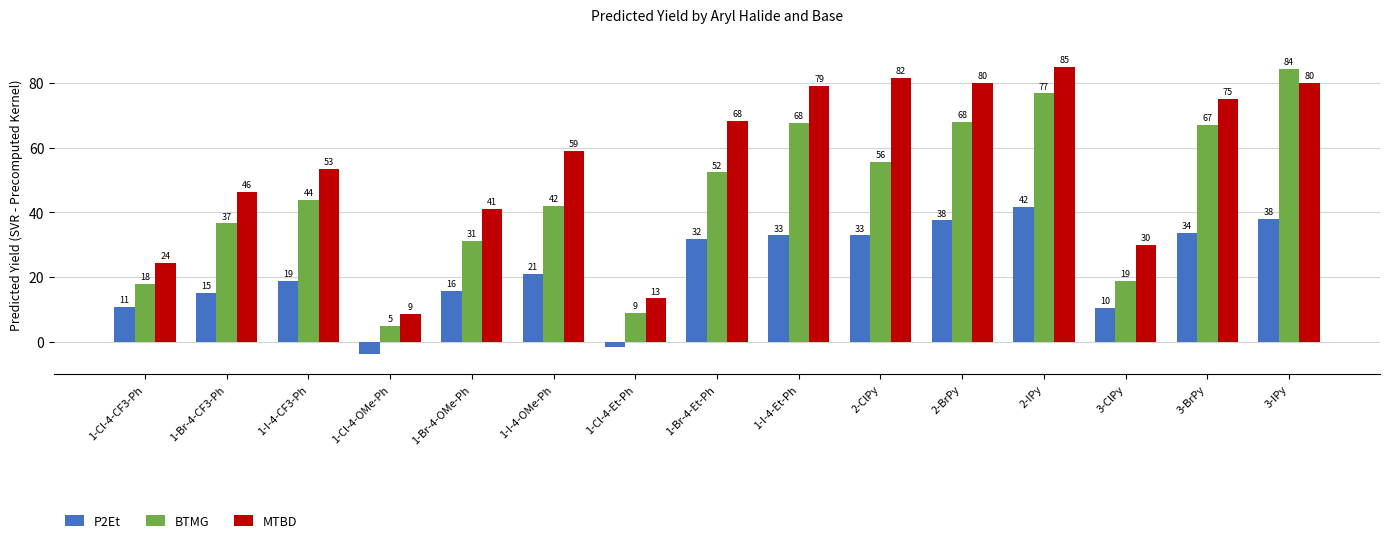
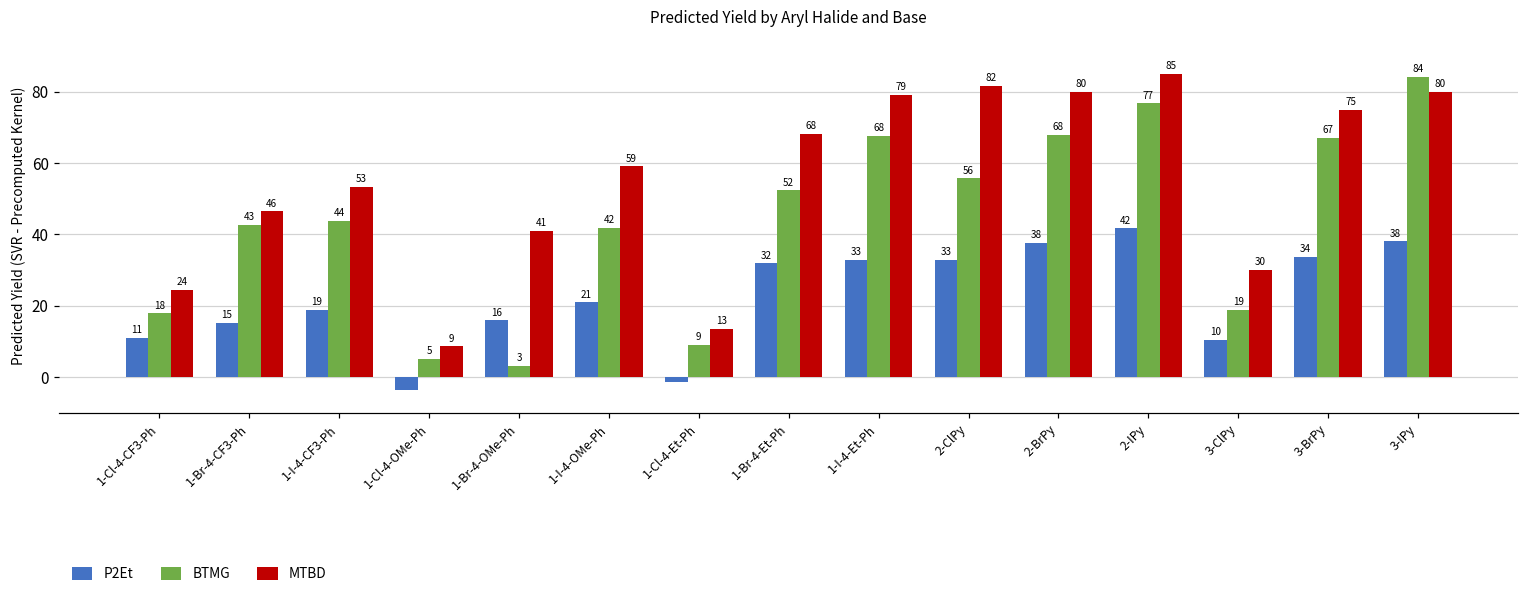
  {
    "P2Et": {
      "1-Cl-4-CF3-Ph": 11,
      "1-Br-4-CF3-Ph": 15,
      "1-I-4-CF3-Ph": 19,
      "1-Br-4-OMe-Ph": 16,
      "1-I-4-OMe-Ph": 21,
      "1-Br-4-Et-Ph": 32,
      "1-I-4-Et-Ph": 33,
      "2-ClPy": 33,
      "2-BrPy": 38,
      "2-IPy": 42,
      "3-ClPy": 10,
      "3-BrPy": 34,
      "3-IPy": 38
    },
    "BTMG": {
      "1-Cl-4-CF3-Ph": 18,
-     "1-Br-4-CF3-Ph": 37,
+     "1-Br-4-CF3-Ph": 43,
      "1-I-4-CF3-Ph": 44,
      "1-Cl-4-OMe-Ph": 5,
-     "1-Br-4-OMe-Ph": 31,
+     "1-Br-4-OMe-Ph": 3,
      "1-I-4-OMe-Ph": 42,
      "1-Cl-4-Et-Ph": 9,
      "1-Br-4-Et-Ph": 52,
      "1-I-4-Et-Ph": 68,
      "2-ClPy": 56,
      "2-BrPy": 68,
      "2-IPy": 77,
      "3-ClPy": 19,
      "3-BrPy": 67,
      "3-IPy": 84
    },
    "MTBD": {
      "1-Cl-4-CF3-Ph": 24,
      "1-Br-4-CF3-Ph": 46,
      "1-I-4-CF3-Ph": 53,
      "1-Cl-4-OMe-Ph": 9,
      "1-Br-4-OMe-Ph": 41,
      "1-I-4-OMe-Ph": 59,
      "1-Cl-4-Et-Ph": 13,
      "1-Br-4-Et-Ph": 68,
      "1-I-4-Et-Ph": 79,
      "2-ClPy": 82,
      "2-BrPy": 80,
      "2-IPy": 85,
      "3-ClPy": 30,
      "3-BrPy": 75,
      "3-IPy": 80
    }
  }
